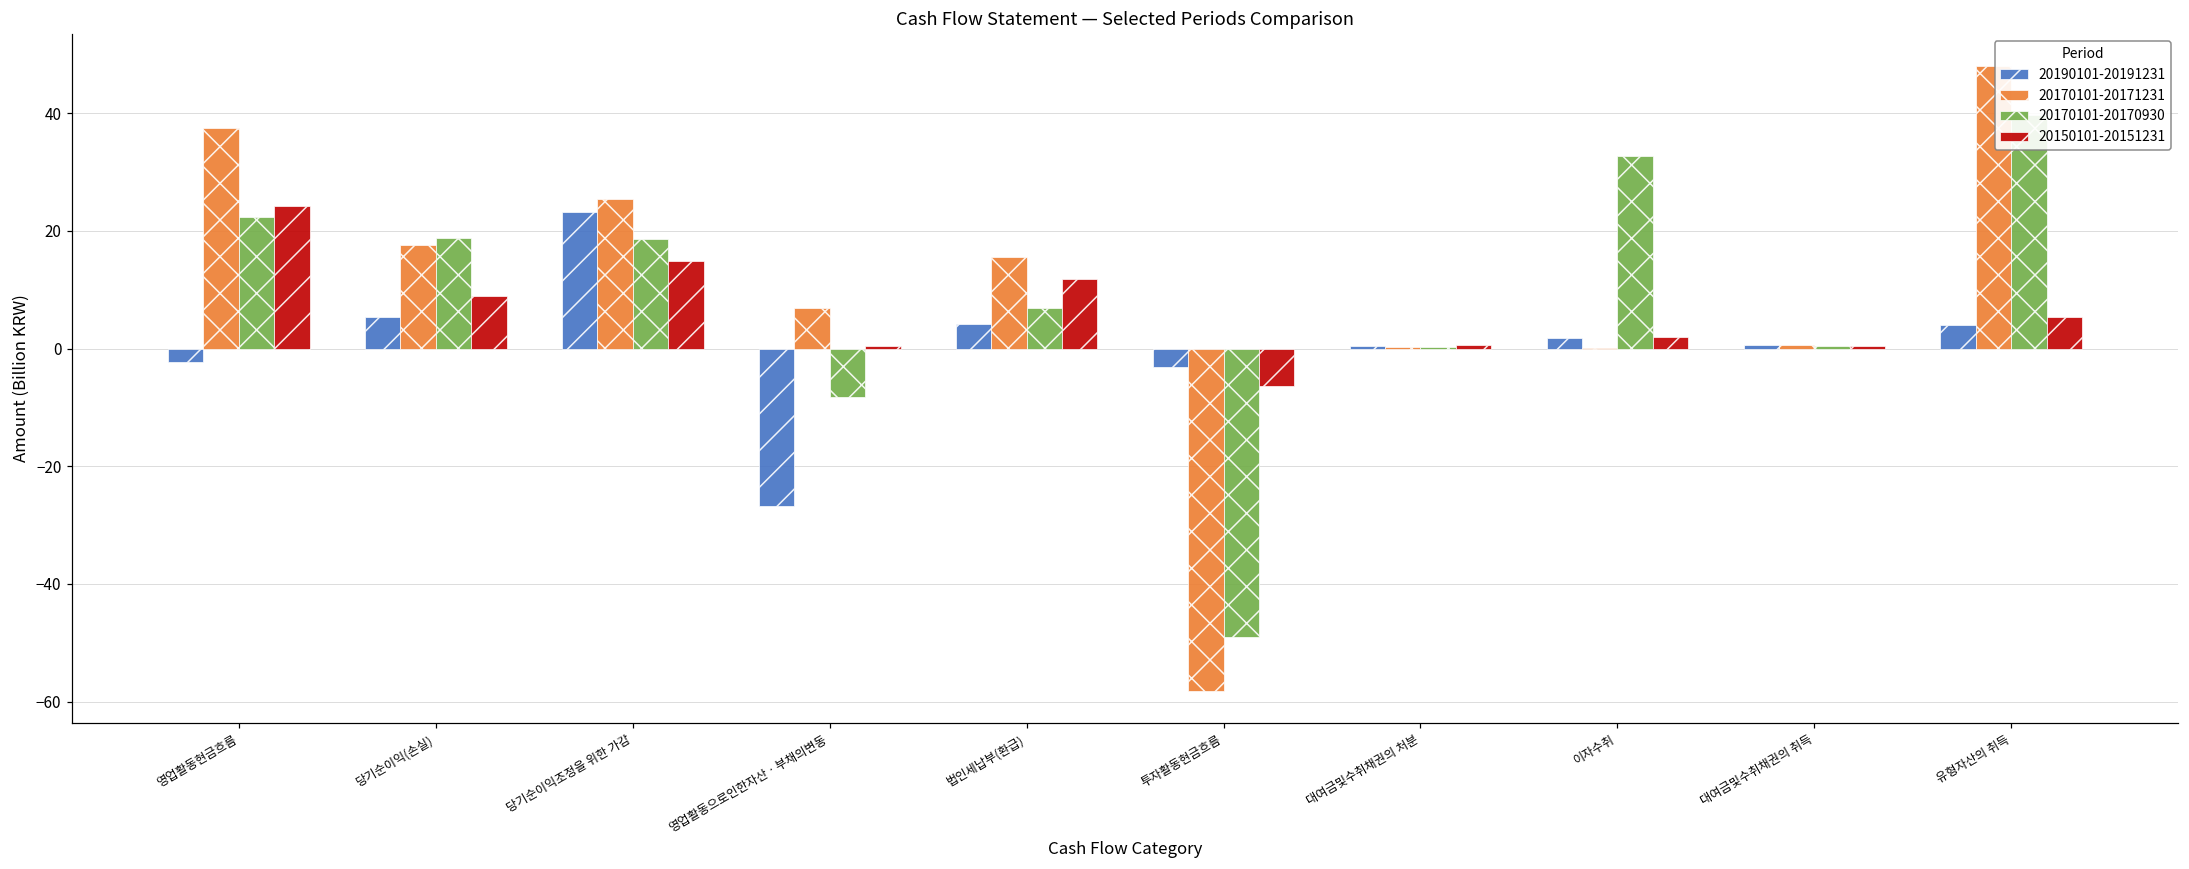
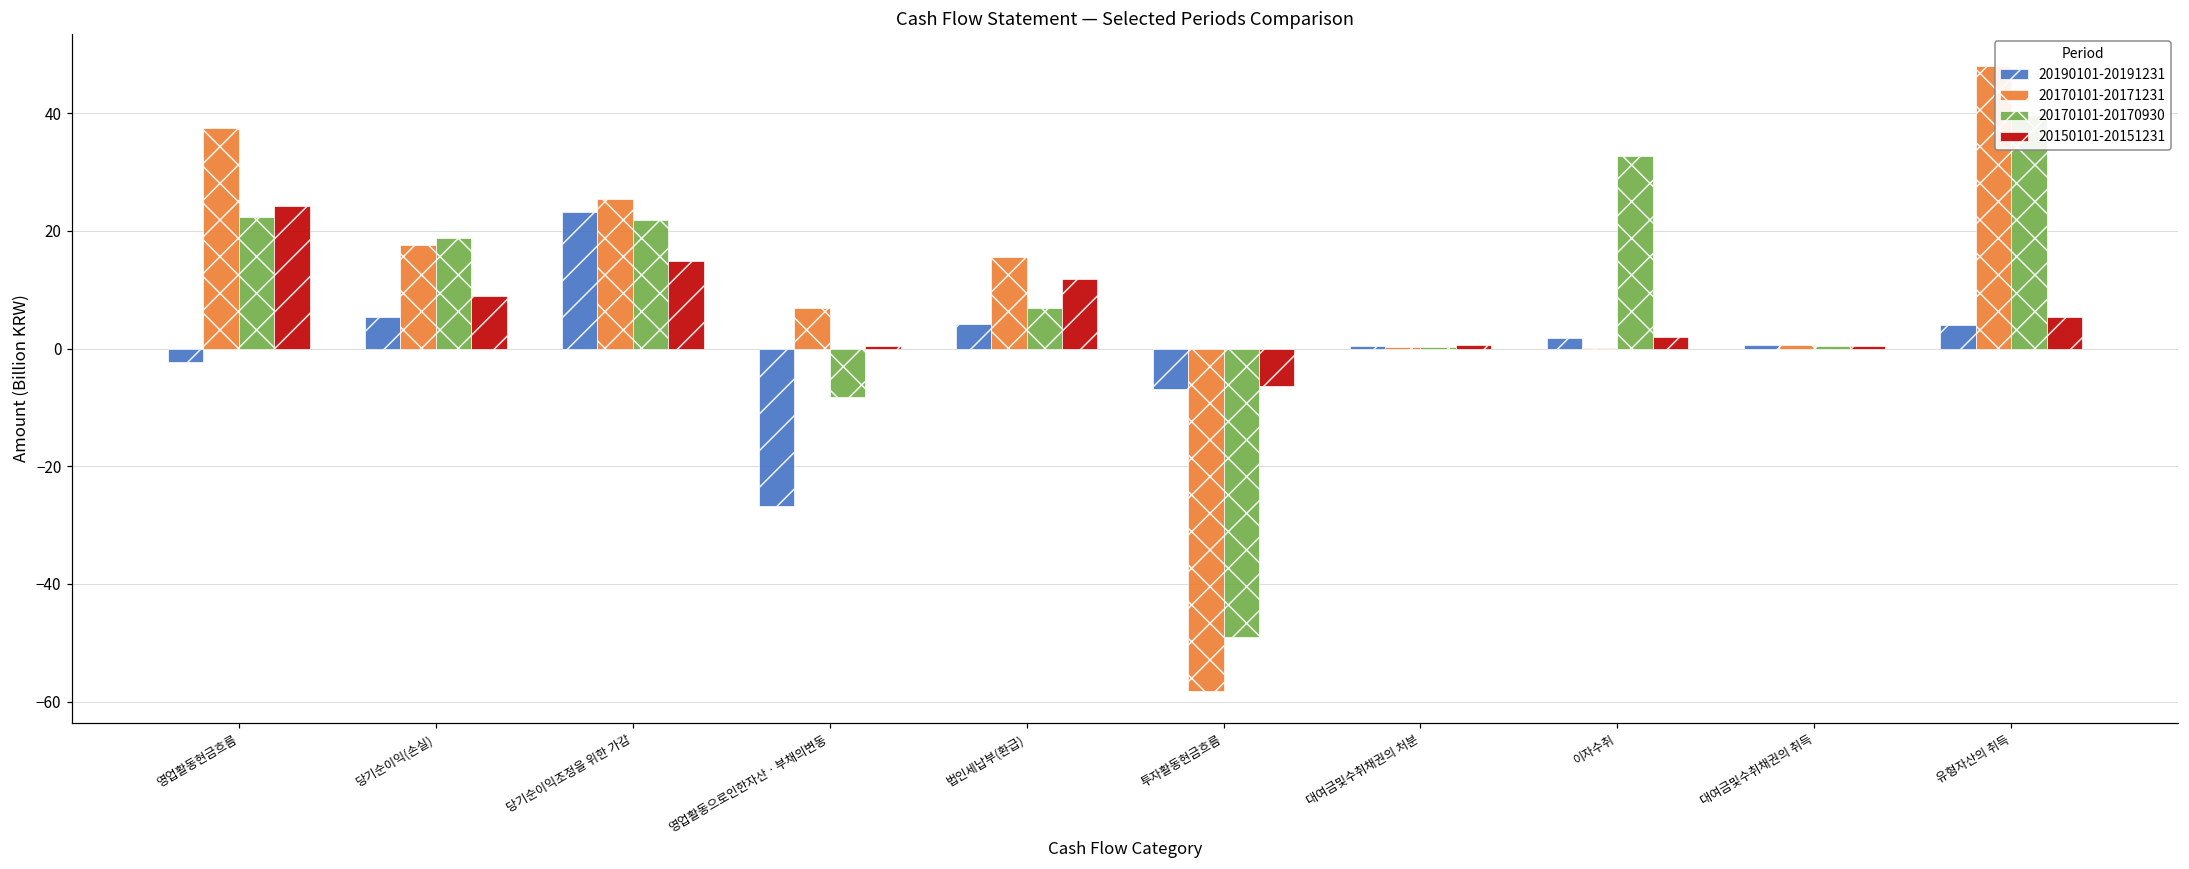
  {
    "20190101-20191231": {
      "영업활동현금흐름": -2,
      "당기순이익(손실)": 5,
      "당기순이익조정을 위한 가감": 23,
      "영업활동으로인한자산ㆍ부채의변동": -27,
      "법인세납부(환급)": 4,
-     "투자활동현금흐름": -3,
+     "투자활동현금흐름": -7,
      "대여금및수취채권의 처분": 0,
      "이자수취": 2,
      "대여금및수취채권의 취득": 1,
      "유형자산의 취득": 4
    },
    "20170101-20171231": {
      "영업활동현금흐름": 38,
      "당기순이익(손실)": 18,
      "당기순이익조정을 위한 가감": 25,
      "영업활동으로인한자산ㆍ부채의변동": 7,
      "법인세납부(환급)": 15,
      "투자활동현금흐름": -58,
      "대여금및수취채권의 취득": 1
    },
    "20170101-20170930": {
      "영업활동현금흐름": 22,
      "당기순이익(손실)": 19,
-     "당기순이익조정을 위한 가감": 19,
+     "당기순이익조정을 위한 가감": 22,
      "영업활동으로인한자산ㆍ부채의변동": -8,
      "법인세납부(환급)": 7,
      "투자활동현금흐름": -49,
      "이자수취": 33
    },
    "20150101-20151231": {
      "영업활동현금흐름": 24,
      "당기순이익(손실)": 9,
      "당기순이익조정을 위한 가감": 15,
      "법인세납부(환급)": 12,
      "투자활동현금흐름": -6,
      "대여금및수취채권의 처분": 1,
      "이자수취": 2,
      "대여금및수취채권의 취득": 1,
      "유형자산의 취득": 5
    }
  }
